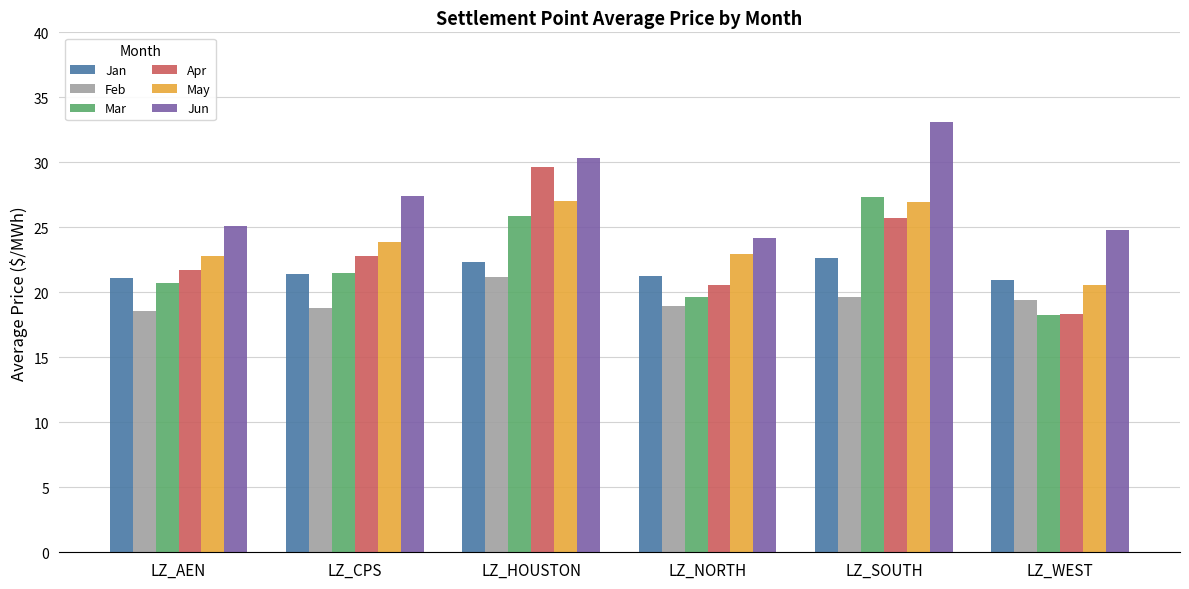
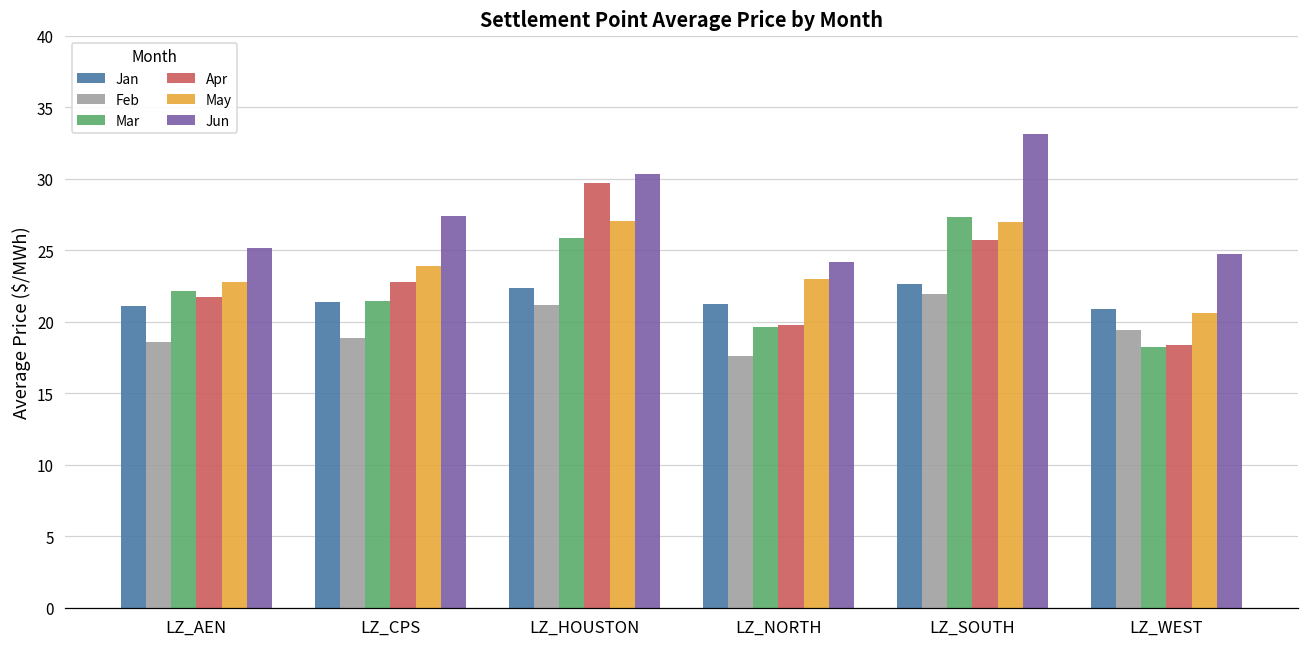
  {
    "Feb": {
      "LZ_AEN": 18.5,
      "LZ_CPS": 18.8,
      "LZ_HOUSTON": 21.2,
-     "LZ_NORTH": 18.9,
-     "LZ_SOUTH": 19.6,
+     "LZ_NORTH": 17.6,
+     "LZ_SOUTH": 21.9,
      "LZ_WEST": 19.4
    },
    "Mar": {
-     "LZ_AEN": 20.7,
+     "LZ_AEN": 22.2,
      "LZ_CPS": 21.5,
      "LZ_HOUSTON": 25.9,
      "LZ_NORTH": 19.7,
      "LZ_SOUTH": 27.3,
      "LZ_WEST": 18.2
    },
    "Apr": {
      "LZ_AEN": 21.7,
      "LZ_CPS": 22.8,
      "LZ_HOUSTON": 29.7,
-     "LZ_NORTH": 20.5,
+     "LZ_NORTH": 19.8,
      "LZ_SOUTH": 25.7,
      "LZ_WEST": 18.3
    },
    "May": {
      "LZ_AEN": 22.8,
      "LZ_CPS": 23.9,
      "LZ_HOUSTON": 27.1,
      "LZ_NORTH": 23.0,
      "LZ_SOUTH": 27.0,
      "LZ_WEST": 20.6
    }
  }
